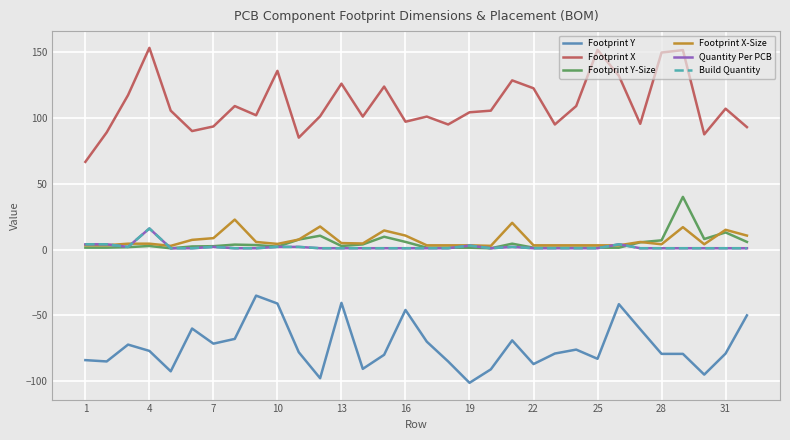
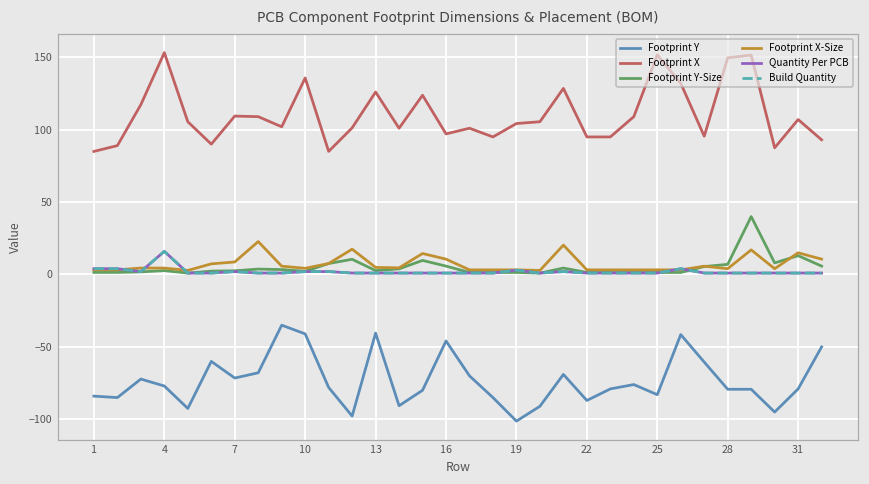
  {
    "Footprint X": {
-     "1": 67,
+     "1": 85,
      "4": 153,
-     "7": 94,
+     "7": 109,
      "10": 136,
      "13": 126,
      "16": 97,
      "19": 104,
-     "22": 123,
+     "22": 95,
      "31": 107
    },
    "Footprint Y-Size": {
      "16": 6,
      "28": 7,
      "31": 13
    },
    "Footprint X-Size": {
      "7": 9,
      "10": 4,
      "13": 5,
      "16": 11,
      "28": 4,
      "31": 15
    }
  }
